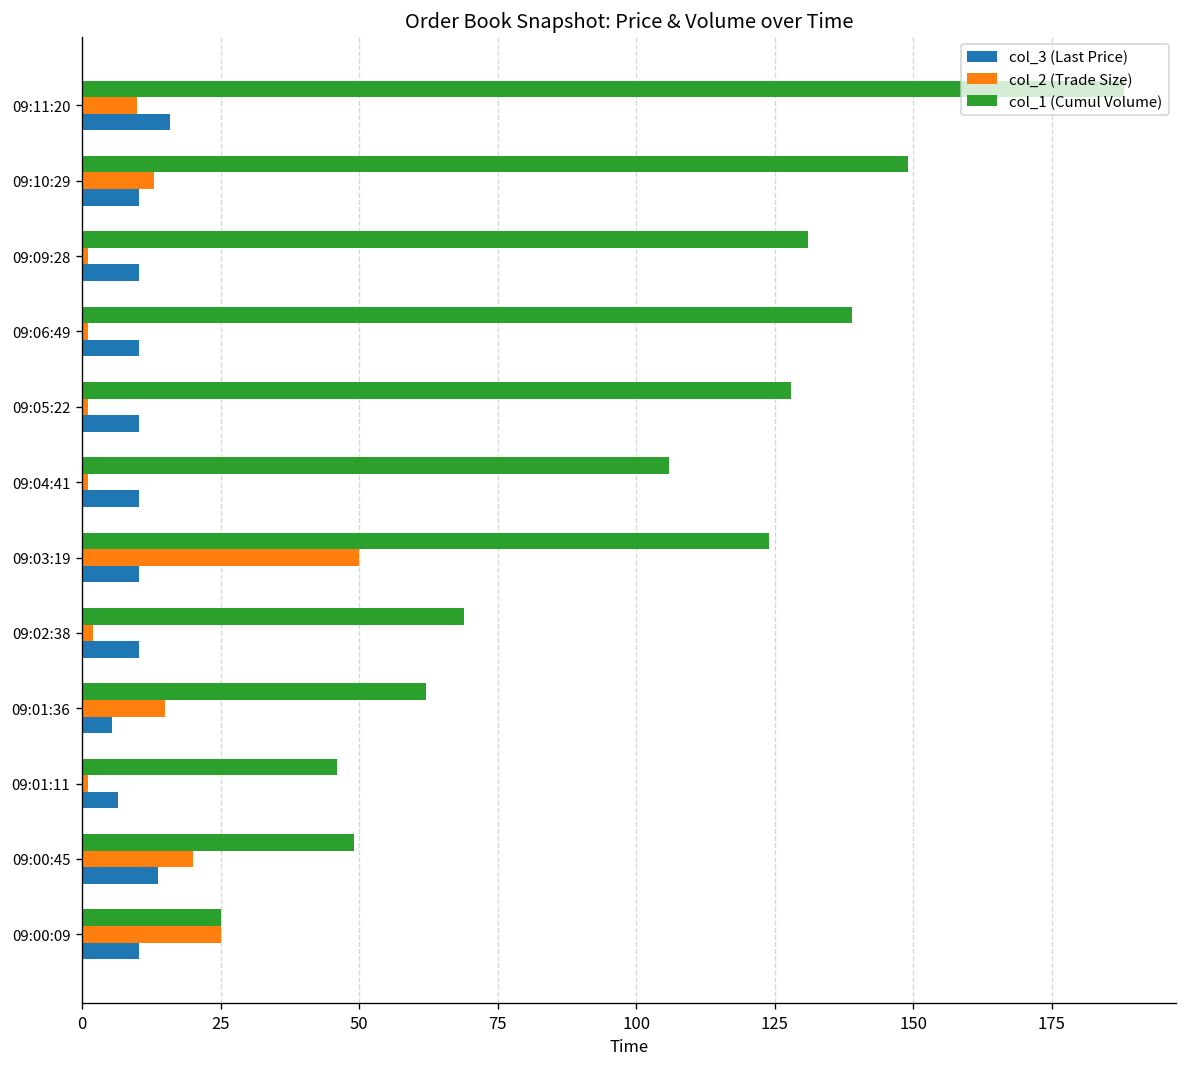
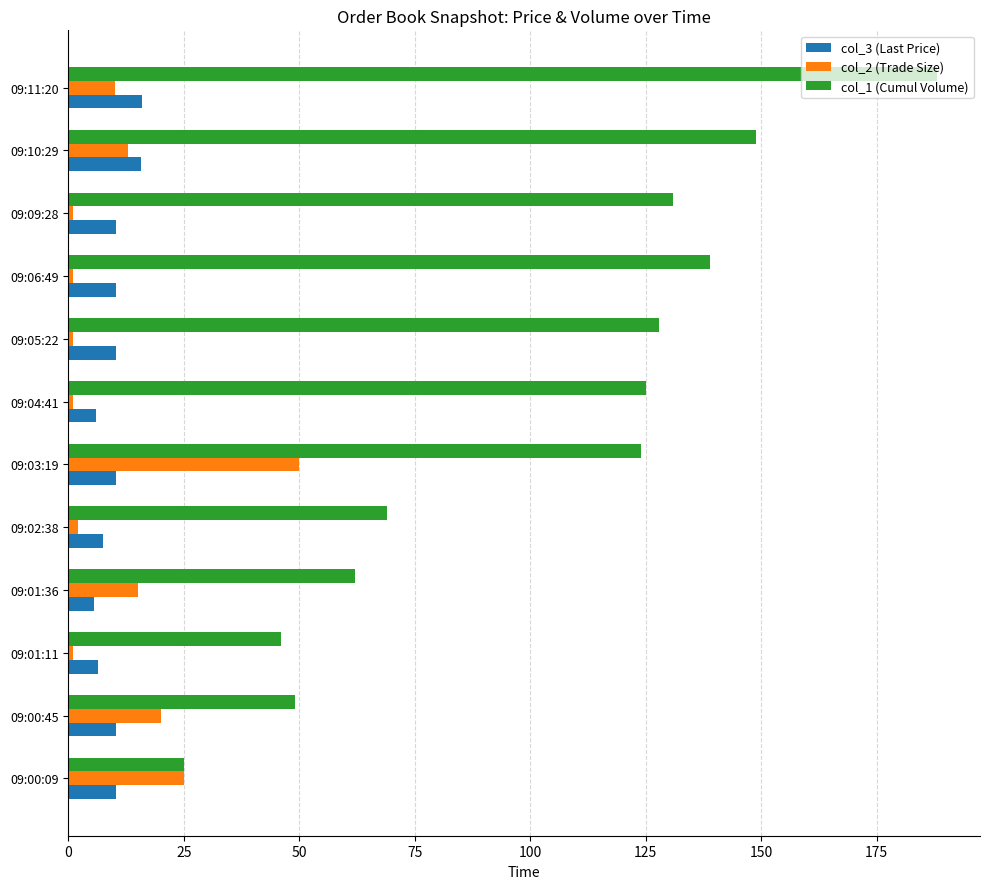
  {
    "col_3 (Last Price)": {
      "09:11:20": 16,
-     "09:10:29": 10,
+     "09:10:29": 16,
      "09:09:28": 10,
      "09:06:49": 10,
      "09:05:22": 10,
-     "09:04:41": 10,
+     "09:04:41": 6,
      "09:03:19": 10,
-     "09:02:38": 10,
+     "09:02:38": 8,
      "09:01:36": 6,
      "09:01:11": 6,
-     "09:00:45": 14,
+     "09:00:45": 10,
      "09:00:09": 10
    },
    "col_2 (Trade Size)": {
      "09:11:20": 10,
      "09:10:29": 13,
      "09:09:28": 1,
      "09:06:49": 1,
      "09:05:22": 1,
      "09:04:41": 1,
      "09:03:19": 50,
      "09:02:38": 2,
      "09:01:36": 15,
      "09:01:11": 1,
      "09:00:45": 20,
      "09:00:09": 25
    },
    "col_1 (Cumul Volume)": {
      "09:10:29": 149,
      "09:09:28": 131,
      "09:06:49": 139,
      "09:05:22": 128,
-     "09:04:41": 106,
+     "09:04:41": 125,
      "09:03:19": 124,
      "09:02:38": 69,
      "09:01:36": 62,
      "09:01:11": 46,
      "09:00:45": 49,
      "09:00:09": 25
    }
  }
